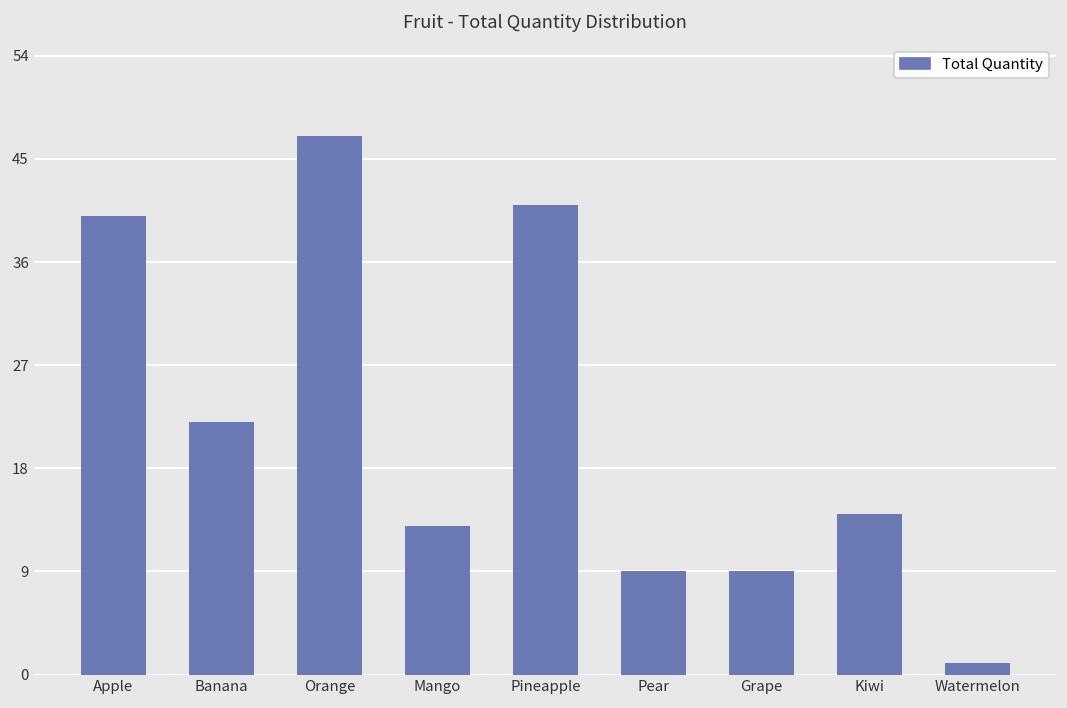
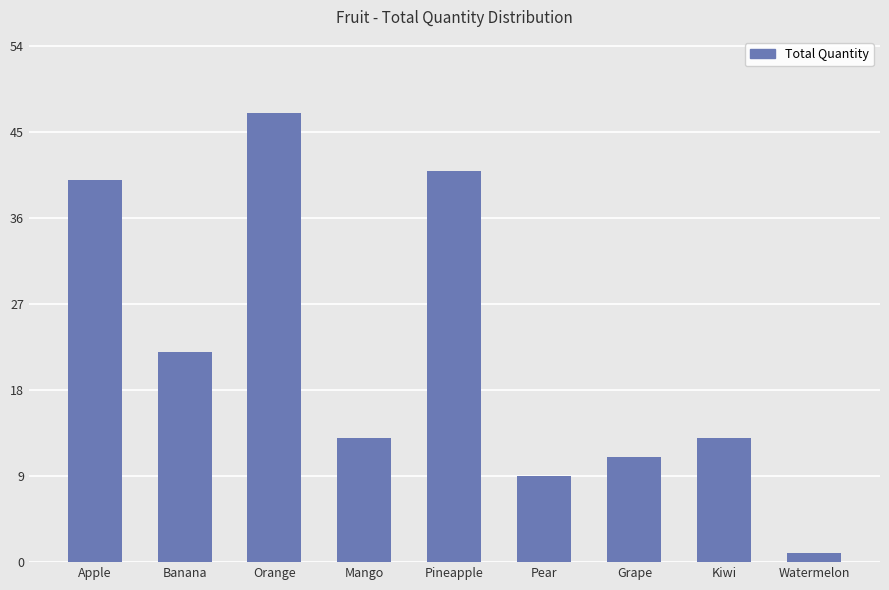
  {
    "Apple": 40,
    "Banana": 22,
    "Orange": 47,
    "Mango": 13,
    "Pineapple": 41,
    "Pear": 9,
-   "Grape": 9,
-   "Kiwi": 14,
+   "Grape": 11,
+   "Kiwi": 13,
    "Watermelon": 1
  }
